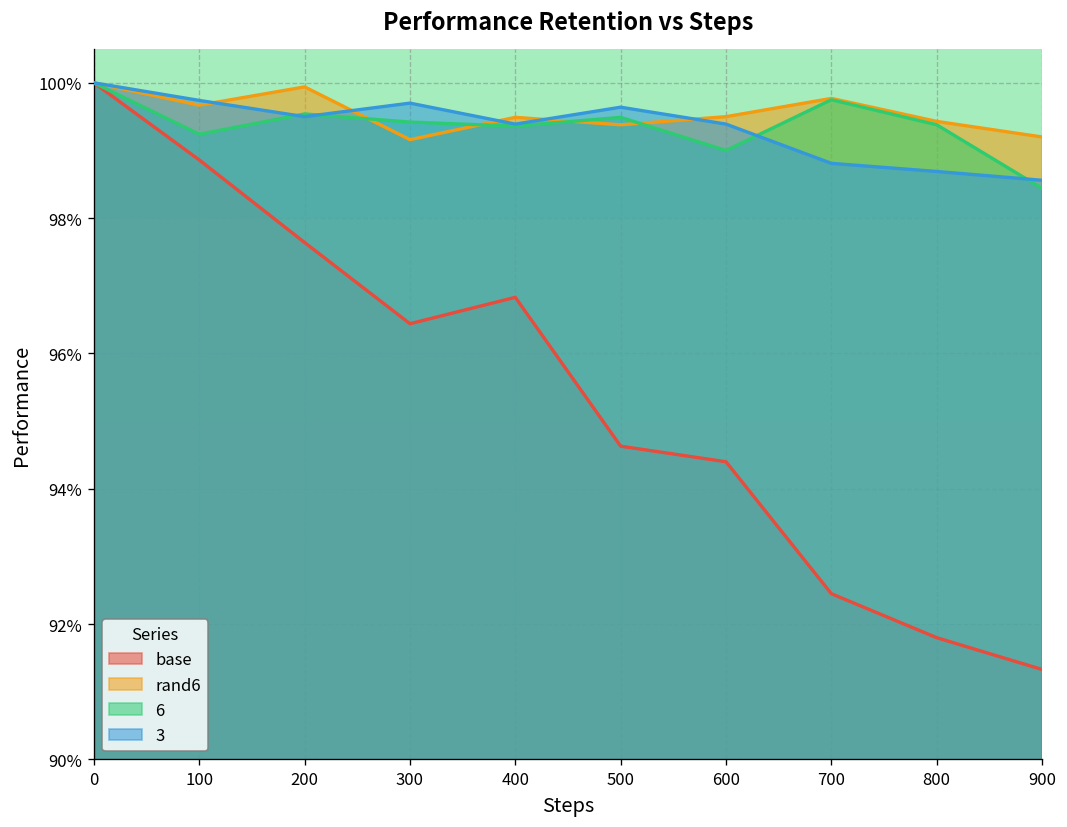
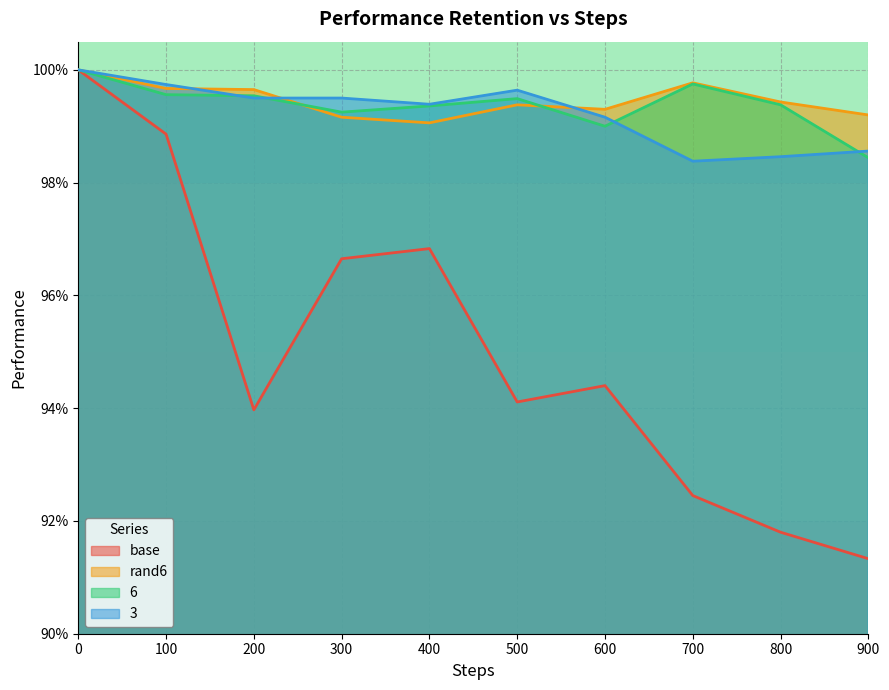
  {
    "base": {
      "100": "98.9%",
-     "200": "97.6%",
-     "300": "96.4%",
+     "200": "94.0%",
+     "300": "96.7%",
      "400": "96.8%",
-     "500": "94.6%",
+     "500": "94.1%",
      "600": "94.4%",
      "700": "92.5%",
      "800": "91.8%",
      "900": "91.3%"
    },
    "rand6": {
      "100": "99.7%",
-     "200": "99.9%",
+     "200": "99.7%",
      "300": "99.2%",
-     "400": "99.5%",
+     "400": "99.1%",
      "500": "99.4%",
-     "600": "99.5%",
+     "600": "99.3%",
      "800": "99.4%",
      "900": "99.2%"
    },
    "6": {
-     "100": "99.2%",
-     "300": "99.4%",
+     "100": "99.6%",
+     "300": "99.3%",
      "500": "99.5%",
      "600": "99.0%",
      "800": "99.4%",
      "900": "98.4%"
    },
    "3": {
      "100": "99.7%",
-     "300": "99.7%",
+     "300": "99.5%",
      "500": "99.6%",
-     "600": "99.4%",
-     "700": "98.8%",
-     "800": "98.7%",
+     "600": "99.2%",
+     "700": "98.4%",
+     "800": "98.5%",
      "900": "98.6%"
    }
  }
